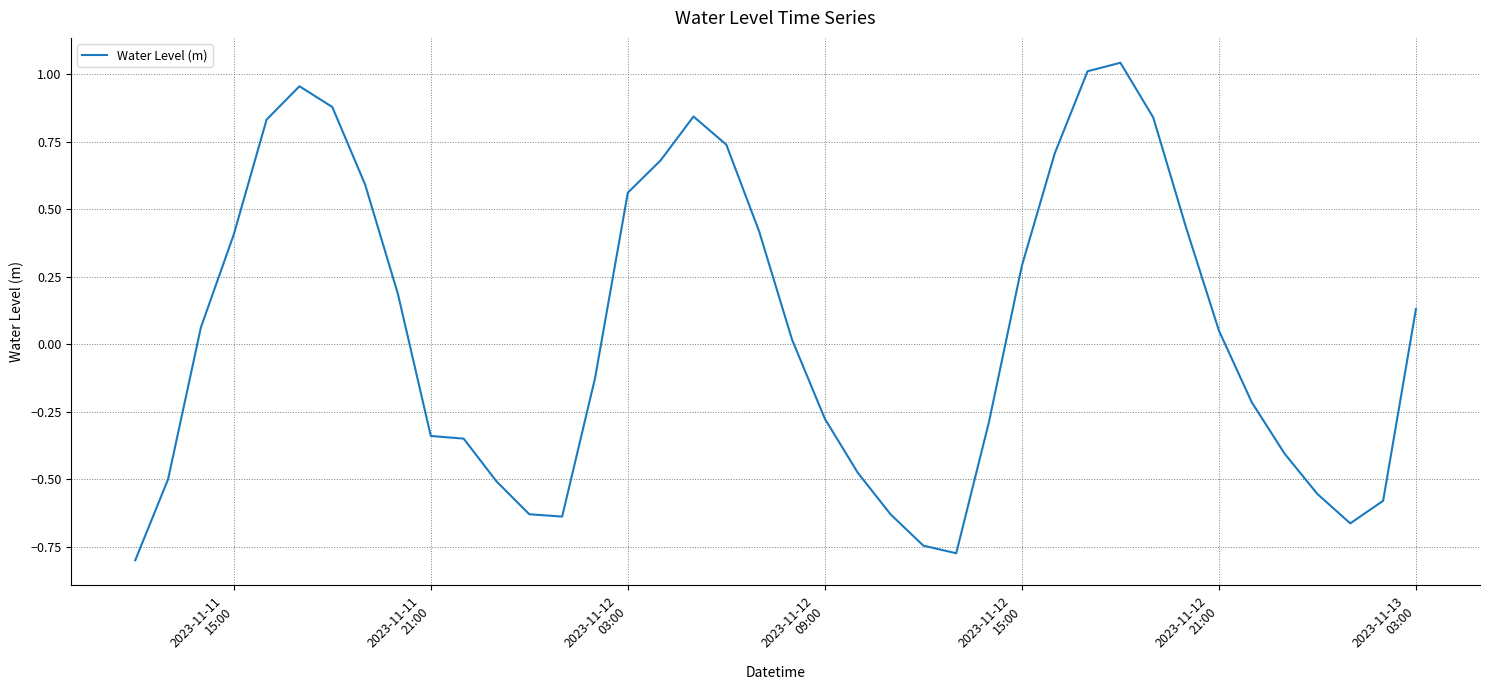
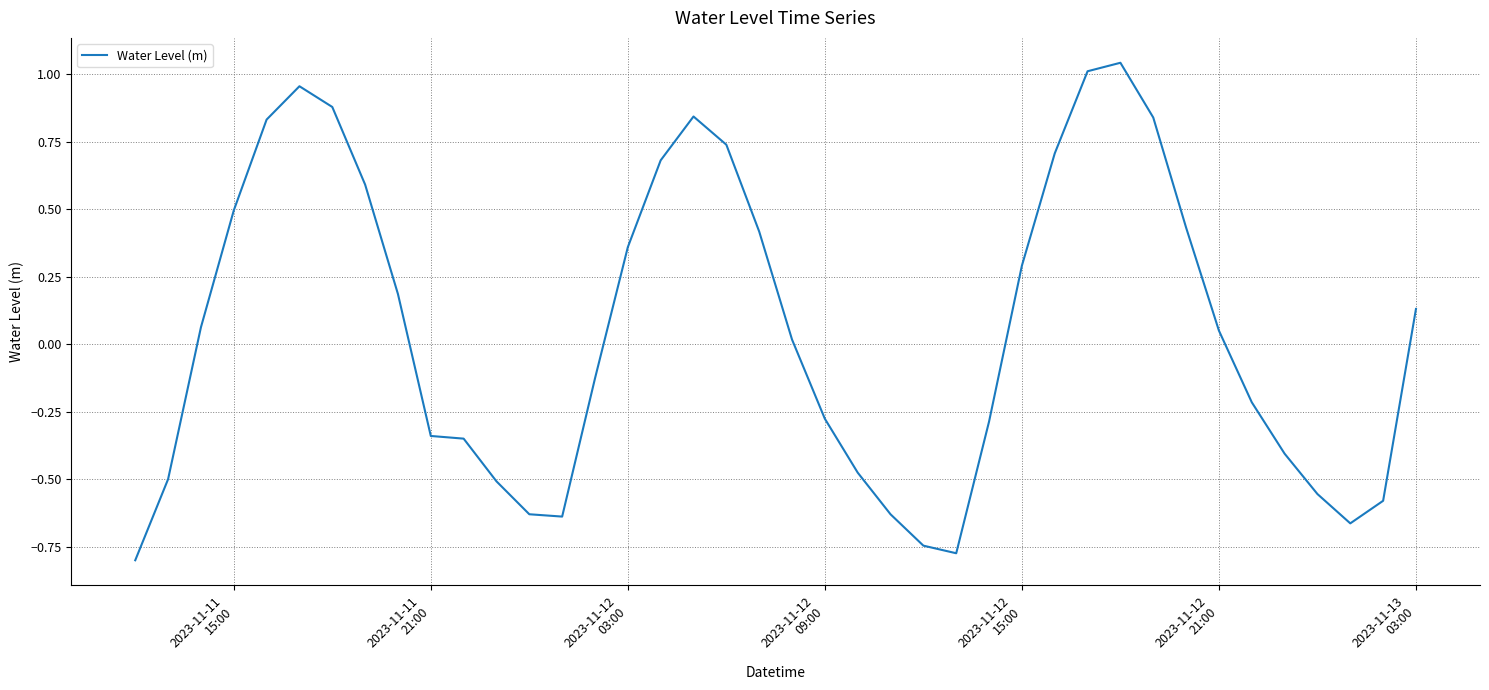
  {
-   "2023-11-11 15:00": 0.41,
+   "2023-11-11 15:00": 0.50,
    "2023-11-11 21:00": -0.34,
-   "2023-11-12 03:00": 0.56,
+   "2023-11-12 03:00": 0.36,
    "2023-11-12 09:00": -0.28,
    "2023-11-12 15:00": 0.29,
    "2023-11-12 21:00": 0.05,
    "2023-11-13 03:00": 0.13
  }
